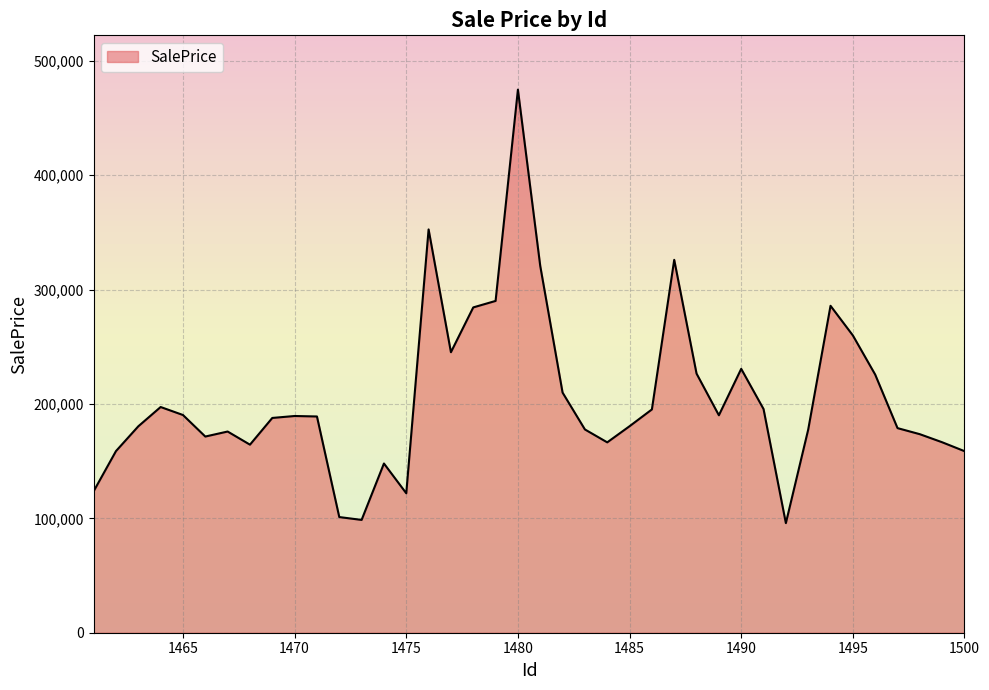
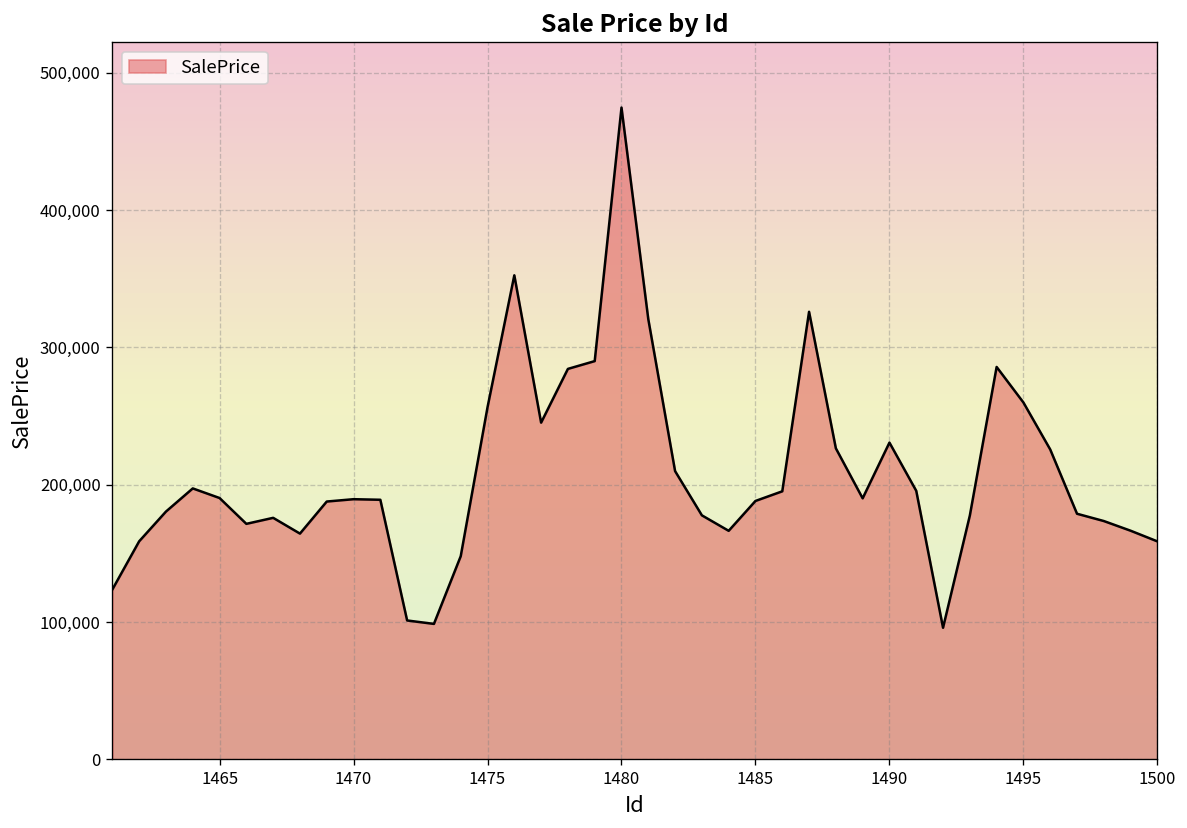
  {
    "1465": "190,000",
    "1470": "189,000",
-   "1475": "122,000",
+   "1475": "256,000",
    "1480": "475,000",
-   "1485": "181,000",
+   "1485": "188,000",
    "1490": "231,000",
    "1495": "260,000",
    "1500": "159,000"
  }
